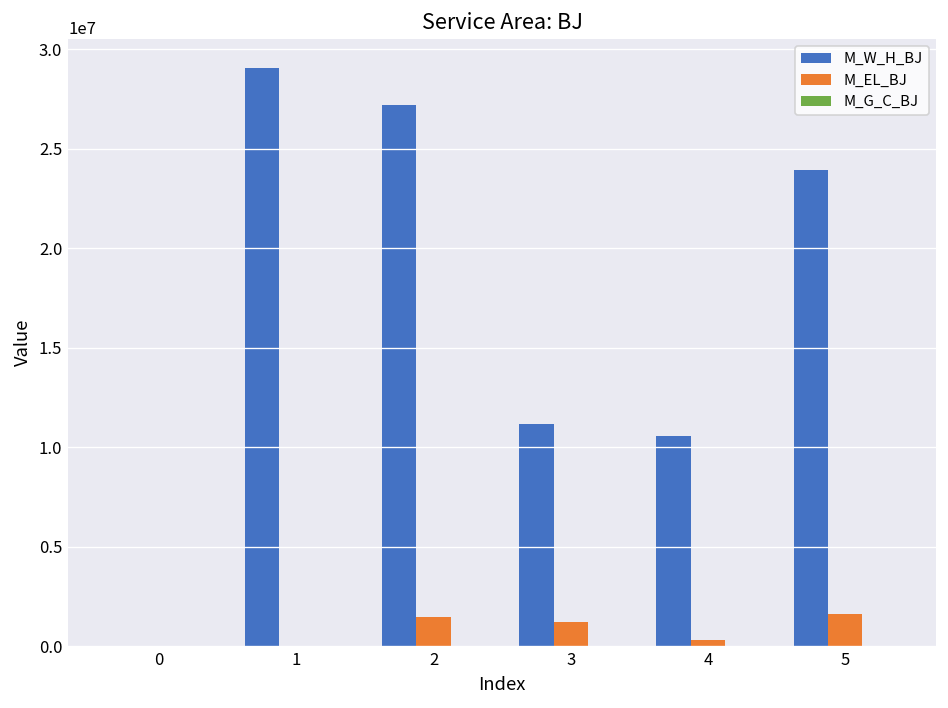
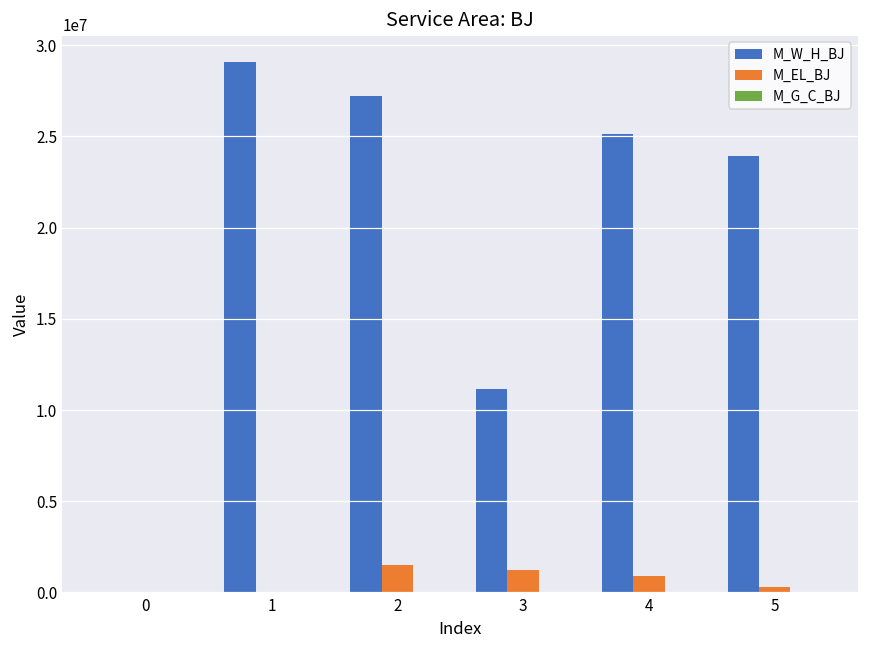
  {
    "M_W_H_BJ": {
      "0": 0,
      "1": 29100000,
      "2": 27200000,
      "3": 11200000,
-     "4": 10600000,
+     "4": 25100000,
      "5": 23900000
    },
    "M_EL_BJ": {
      "0": 0,
      "1": 0,
      "2": 1500000,
      "3": 1200000,
-     "4": 300000,
-     "5": 1600000
+     "4": 900000,
+     "5": 300000
    },
    "M_G_C_BJ": {
      "0": 0,
      "1": 0,
      "2": 0,
      "3": 0,
      "4": 0,
      "5": 0
    }
  }
